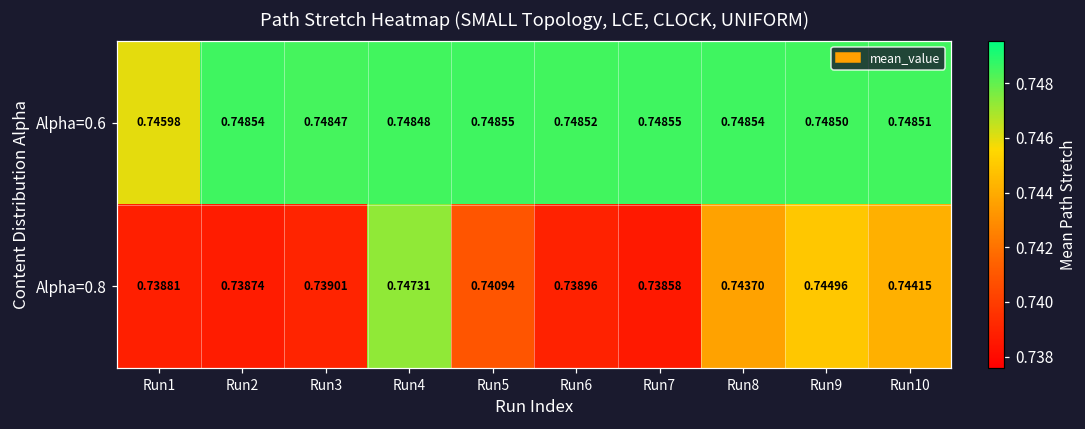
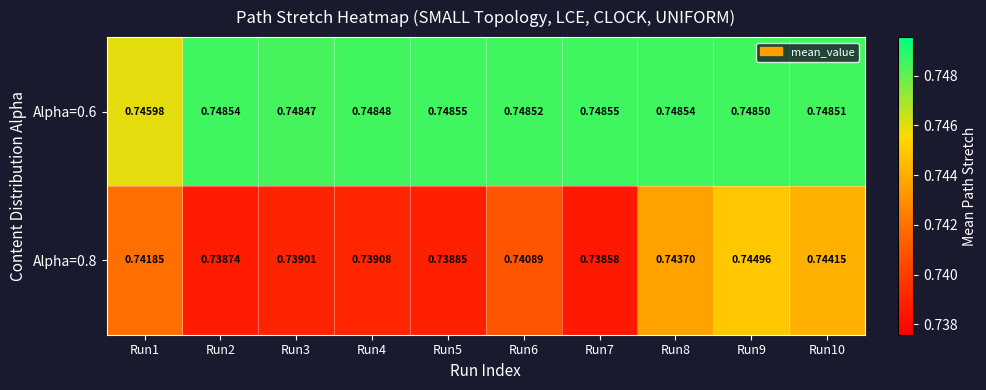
  {
    "Alpha=0.6": {
      "Run1": 0.74598,
      "Run2": 0.74854,
      "Run3": 0.74847,
      "Run4": 0.74848,
      "Run5": 0.74855,
      "Run6": 0.74852,
      "Run7": 0.74855,
      "Run8": 0.74854,
      "Run9": 0.74850,
      "Run10": 0.74851
    },
    "Alpha=0.8": {
-     "Run1": 0.73881,
+     "Run1": 0.74185,
      "Run2": 0.73874,
      "Run3": 0.73901,
-     "Run4": 0.74731,
-     "Run5": 0.74094,
-     "Run6": 0.73896,
+     "Run4": 0.73908,
+     "Run5": 0.73885,
+     "Run6": 0.74089,
      "Run7": 0.73858,
      "Run8": 0.74370,
      "Run9": 0.74496,
      "Run10": 0.74415
    }
  }
